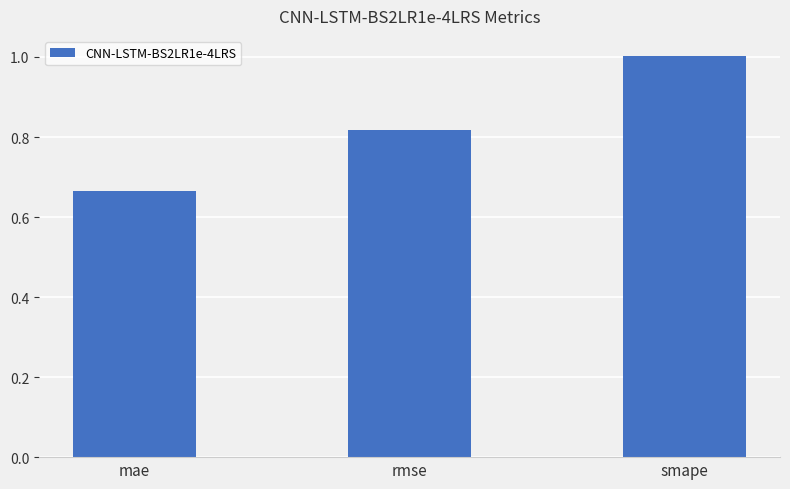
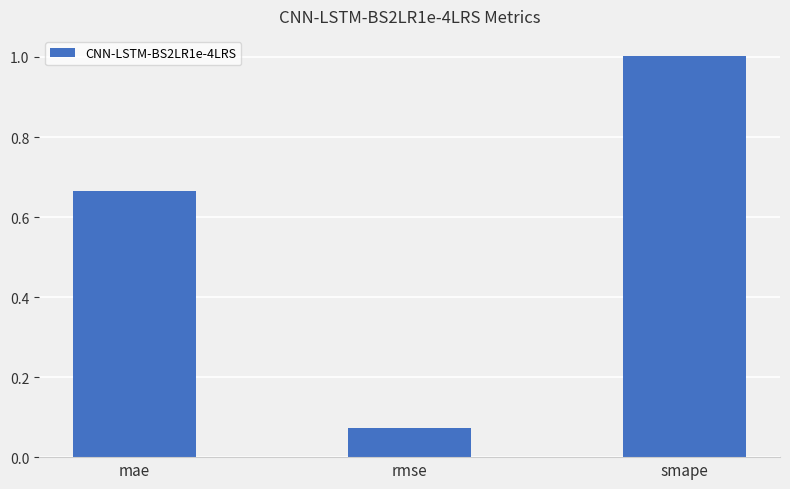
  {
    "mae": 0.67,
-   "rmse": 0.82,
+   "rmse": 0.07,
    "smape": 1.00
  }
